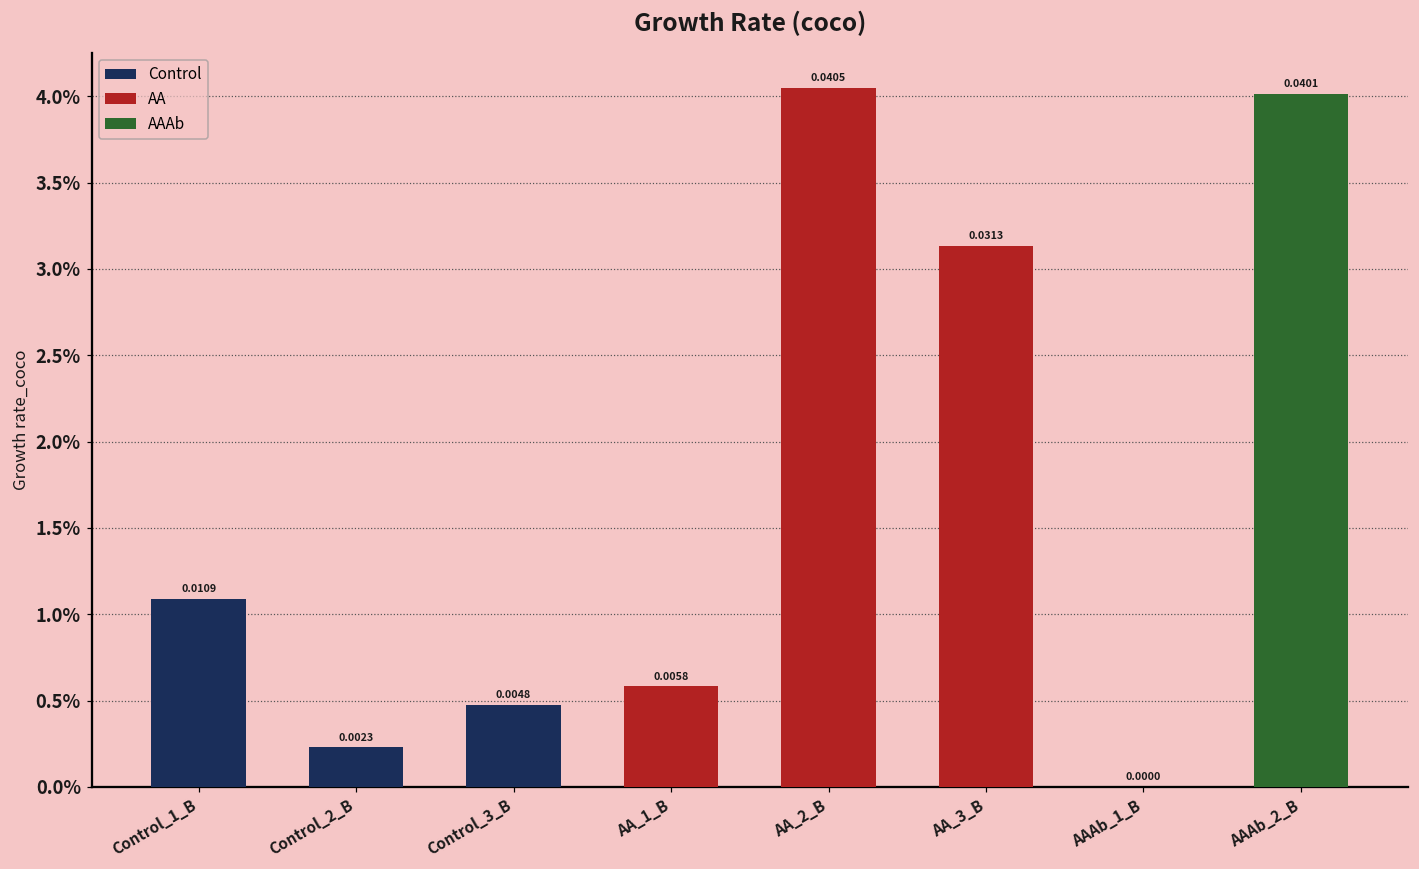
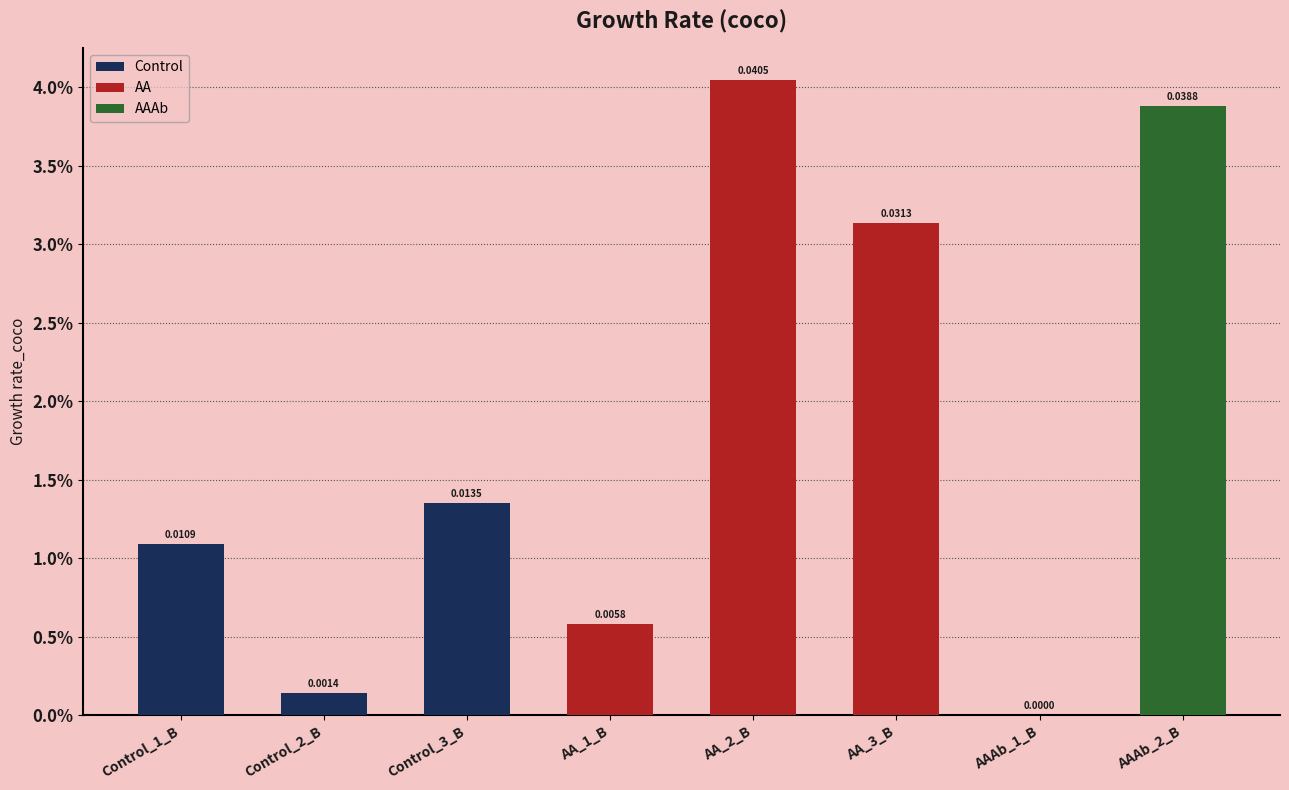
  {
    "Control_1_B": 0.0109,
-   "Control_2_B": 0.0023,
-   "Control_3_B": 0.0048,
+   "Control_2_B": 0.0014,
+   "Control_3_B": 0.0135,
    "AA_1_B": 0.0058,
    "AA_2_B": 0.0405,
    "AA_3_B": 0.0313,
    "AAAb_1_B": 0.0000,
-   "AAAb_2_B": 0.0401
+   "AAAb_2_B": 0.0388
  }
